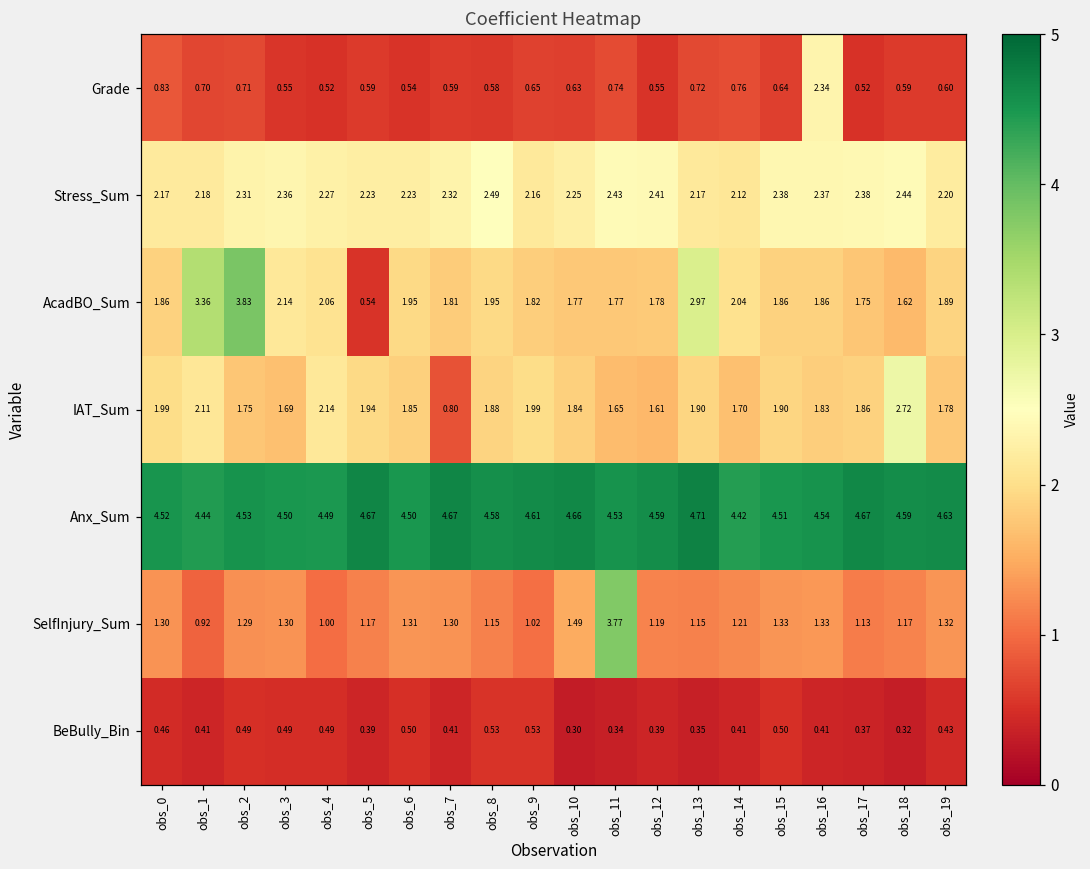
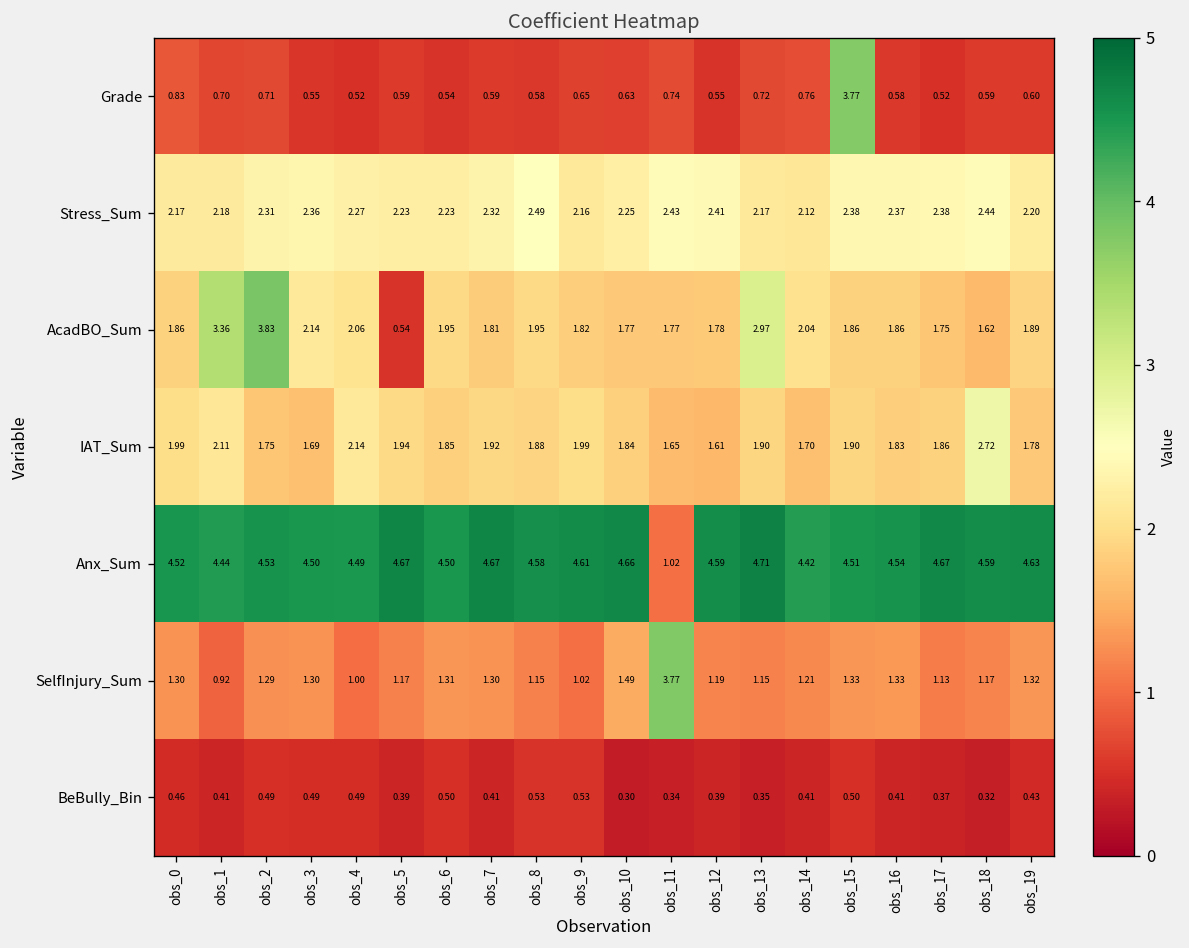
  {
    "Grade": {
      "obs_0": 0.83,
      "obs_1": 0.70,
      "obs_2": 0.71,
      "obs_3": 0.55,
      "obs_4": 0.52,
      "obs_5": 0.59,
      "obs_6": 0.54,
      "obs_7": 0.59,
      "obs_8": 0.58,
      "obs_9": 0.65,
      "obs_10": 0.63,
      "obs_11": 0.74,
      "obs_12": 0.55,
      "obs_13": 0.72,
      "obs_14": 0.76,
-     "obs_15": 0.64,
-     "obs_16": 2.34,
+     "obs_15": 3.77,
+     "obs_16": 0.58,
      "obs_17": 0.52,
      "obs_18": 0.59,
      "obs_19": 0.60
    },
    "Stress_Sum": {
      "obs_0": 2.17,
      "obs_1": 2.18,
      "obs_2": 2.31,
      "obs_3": 2.36,
      "obs_4": 2.27,
      "obs_5": 2.23,
      "obs_6": 2.23,
      "obs_7": 2.32,
      "obs_8": 2.49,
      "obs_9": 2.16,
      "obs_10": 2.25,
      "obs_11": 2.43,
      "obs_12": 2.41,
      "obs_13": 2.17,
      "obs_14": 2.12,
      "obs_15": 2.38,
      "obs_16": 2.37,
      "obs_17": 2.38,
      "obs_18": 2.44,
      "obs_19": 2.20
    },
    "AcadBO_Sum": {
      "obs_0": 1.86,
      "obs_1": 3.36,
      "obs_2": 3.83,
      "obs_3": 2.14,
      "obs_4": 2.06,
      "obs_5": 0.54,
      "obs_6": 1.95,
      "obs_7": 1.81,
      "obs_8": 1.95,
      "obs_9": 1.82,
      "obs_10": 1.77,
      "obs_11": 1.77,
      "obs_12": 1.78,
      "obs_13": 2.97,
      "obs_14": 2.04,
      "obs_15": 1.86,
      "obs_16": 1.86,
      "obs_17": 1.75,
      "obs_18": 1.62,
      "obs_19": 1.89
    },
    "IAT_Sum": {
      "obs_0": 1.99,
      "obs_1": 2.11,
      "obs_2": 1.75,
      "obs_3": 1.69,
      "obs_4": 2.14,
      "obs_5": 1.94,
      "obs_6": 1.85,
-     "obs_7": 0.80,
+     "obs_7": 1.92,
      "obs_8": 1.88,
      "obs_9": 1.99,
      "obs_10": 1.84,
      "obs_11": 1.65,
      "obs_12": 1.61,
      "obs_13": 1.90,
      "obs_14": 1.70,
      "obs_15": 1.90,
      "obs_16": 1.83,
      "obs_17": 1.86,
      "obs_18": 2.72,
      "obs_19": 1.78
    },
    "Anx_Sum": {
      "obs_0": 4.52,
      "obs_1": 4.44,
      "obs_2": 4.53,
      "obs_3": 4.50,
      "obs_4": 4.49,
      "obs_5": 4.67,
      "obs_6": 4.50,
      "obs_7": 4.67,
      "obs_8": 4.58,
      "obs_9": 4.61,
      "obs_10": 4.66,
-     "obs_11": 4.53,
+     "obs_11": 1.02,
      "obs_12": 4.59,
      "obs_13": 4.71,
      "obs_14": 4.42,
      "obs_15": 4.51,
      "obs_16": 4.54,
      "obs_17": 4.67,
      "obs_18": 4.59,
      "obs_19": 4.63
    },
    "SelfInjury_Sum": {
      "obs_0": 1.30,
      "obs_1": 0.92,
      "obs_2": 1.29,
      "obs_3": 1.30,
      "obs_4": 1.00,
      "obs_5": 1.17,
      "obs_6": 1.31,
      "obs_7": 1.30,
      "obs_8": 1.15,
      "obs_9": 1.02,
      "obs_10": 1.49,
      "obs_11": 3.77,
      "obs_12": 1.19,
      "obs_13": 1.15,
      "obs_14": 1.21,
      "obs_15": 1.33,
      "obs_16": 1.33,
      "obs_17": 1.13,
      "obs_18": 1.17,
      "obs_19": 1.32
    },
    "BeBully_Bin": {
      "obs_0": 0.46,
      "obs_1": 0.41,
      "obs_2": 0.49,
      "obs_3": 0.49,
      "obs_4": 0.49,
      "obs_5": 0.39,
      "obs_6": 0.50,
      "obs_7": 0.41,
      "obs_8": 0.53,
      "obs_9": 0.53,
      "obs_10": 0.30,
      "obs_11": 0.34,
      "obs_12": 0.39,
      "obs_13": 0.35,
      "obs_14": 0.41,
      "obs_15": 0.50,
      "obs_16": 0.41,
      "obs_17": 0.37,
      "obs_18": 0.32,
      "obs_19": 0.43
    }
  }
